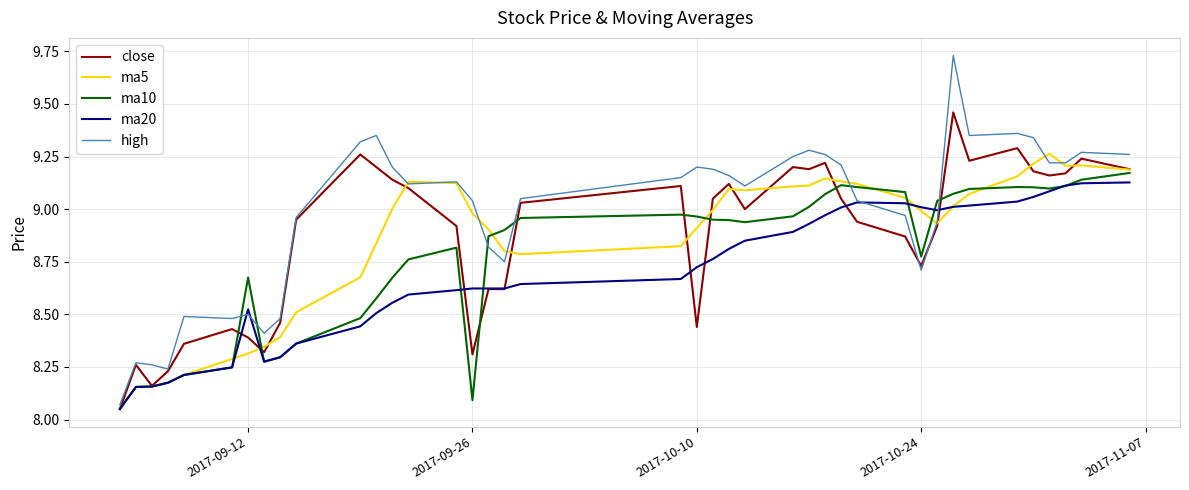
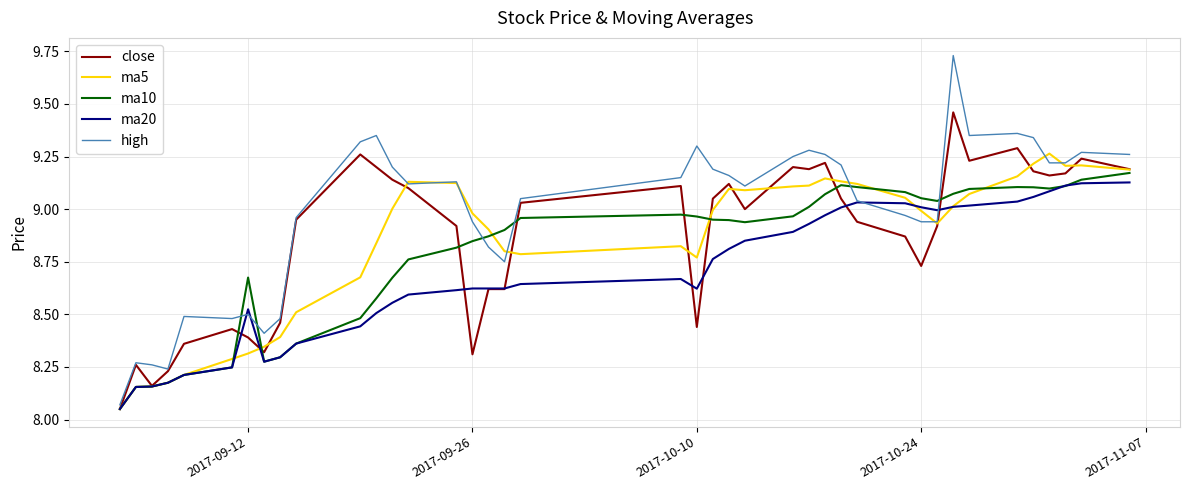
  {
    "close": {
      "2017-09-12": 8.39,
      "2017-09-26": 8.31,
      "2017-10-10": 8.44,
      "2017-10-24": 8.73
    },
    "ma5": {
      "2017-09-12": 8.31,
      "2017-09-26": 8.98,
-     "2017-10-10": 8.91,
+     "2017-10-10": 8.77,
      "2017-10-24": 8.99
    },
    "ma10": {
      "2017-09-12": 8.68,
-     "2017-09-26": 8.09,
+     "2017-09-26": 8.85,
      "2017-10-10": 8.97,
-     "2017-10-24": 8.78
+     "2017-10-24": 9.05
    },
    "ma20": {
      "2017-09-12": 8.52,
      "2017-09-26": 8.62,
-     "2017-10-10": 8.72,
+     "2017-10-10": 8.62,
      "2017-10-24": 9.01
    },
    "high": {
      "2017-09-12": 8.50,
-     "2017-09-26": 9.04,
-     "2017-10-10": 9.2,
-     "2017-10-24": 8.71
+     "2017-09-26": 8.94,
+     "2017-10-10": 9.3,
+     "2017-10-24": 8.94
    }
  }
